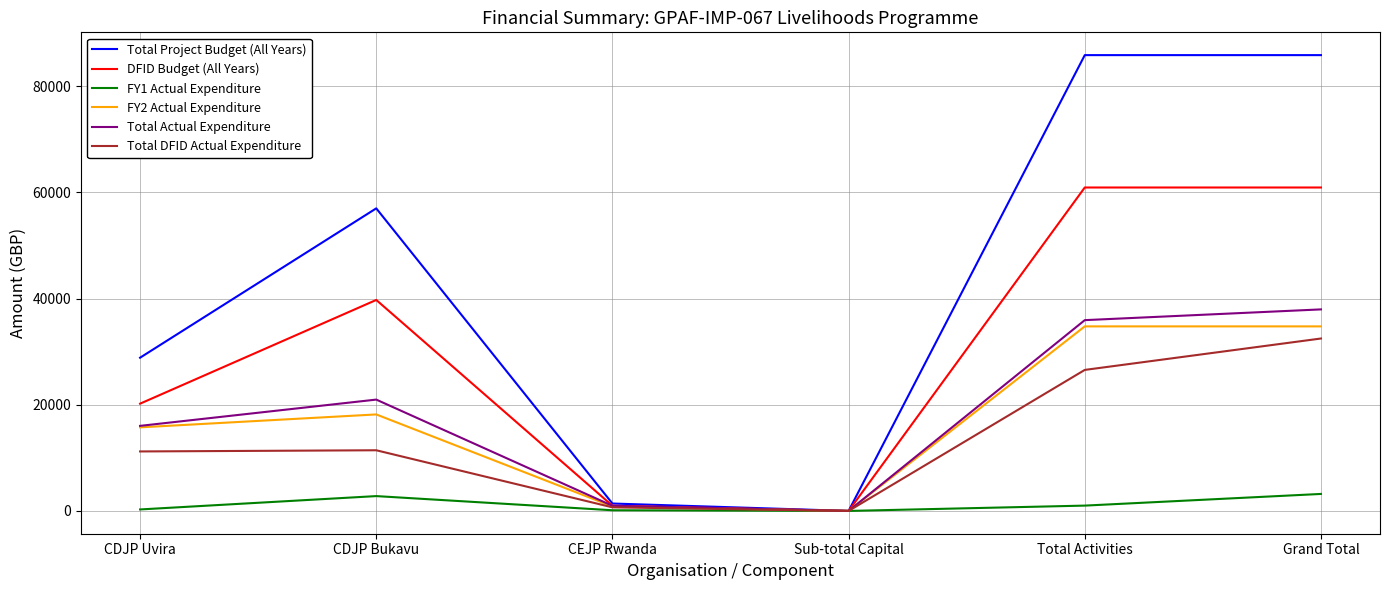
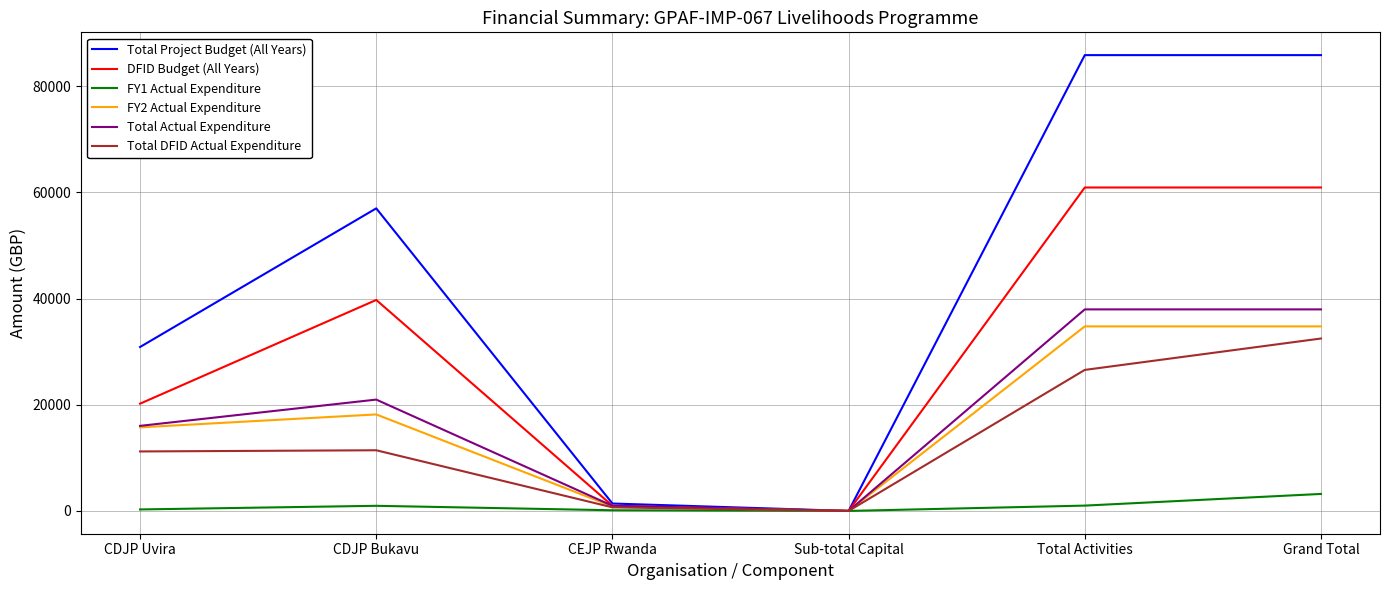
  {
    "Total Project Budget (All Years)": {
-     "CDJP Uvira": 29000,
+     "CDJP Uvira": 31000,
      "CDJP Bukavu": 57000,
      "Total Activities": 86000,
      "Grand Total": 86000
    },
    "DFID Budget (All Years)": {
      "CDJP Uvira": 20000,
      "CDJP Bukavu": 40000,
      "Total Activities": 61000,
      "Grand Total": 61000
    },
    "FY1 Actual Expenditure": {
      "CDJP Uvira": 0,
-     "CDJP Bukavu": 3000,
+     "CDJP Bukavu": 1000,
      "CEJP Rwanda": 0,
      "Total Activities": 1000,
      "Grand Total": 3000
    },
    "FY2 Actual Expenditure": {
      "CDJP Bukavu": 18000,
      "Total Activities": 35000,
      "Grand Total": 35000
    },
    "Total Actual Expenditure": {
      "CDJP Bukavu": 21000,
-     "Total Activities": 36000,
+     "Total Activities": 38000,
      "Grand Total": 38000
    },
    "Total DFID Actual Expenditure": {
      "CDJP Uvira": 11000,
      "CDJP Bukavu": 11000,
      "Total Activities": 27000,
      "Grand Total": 32000
    }
  }
